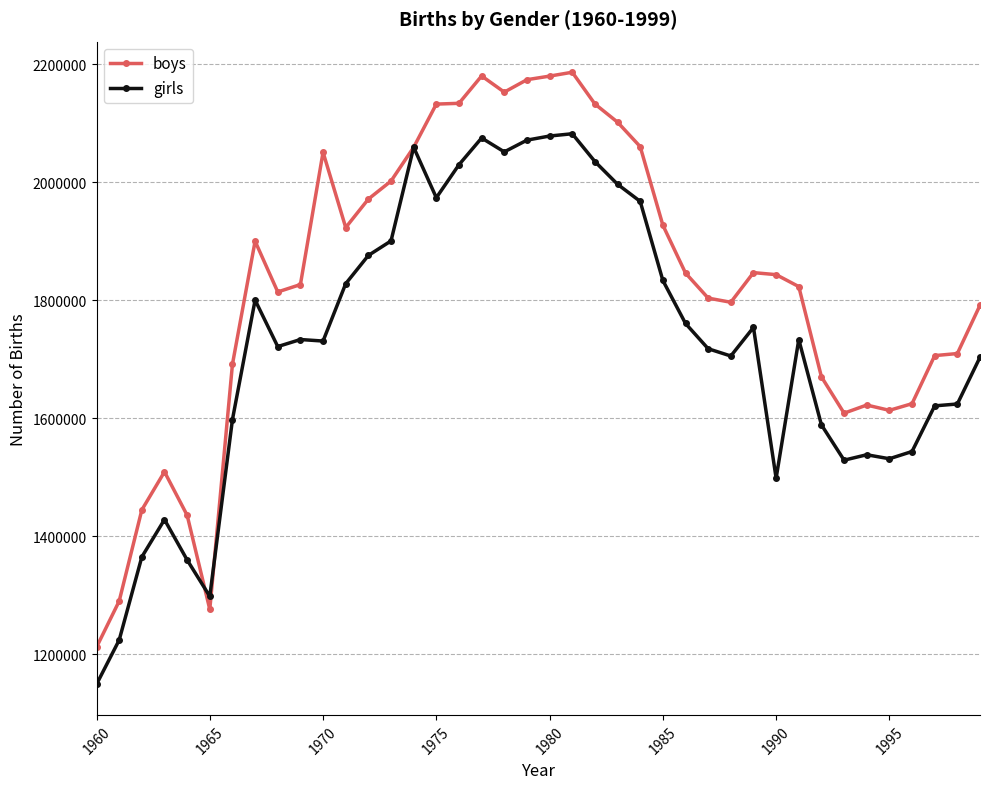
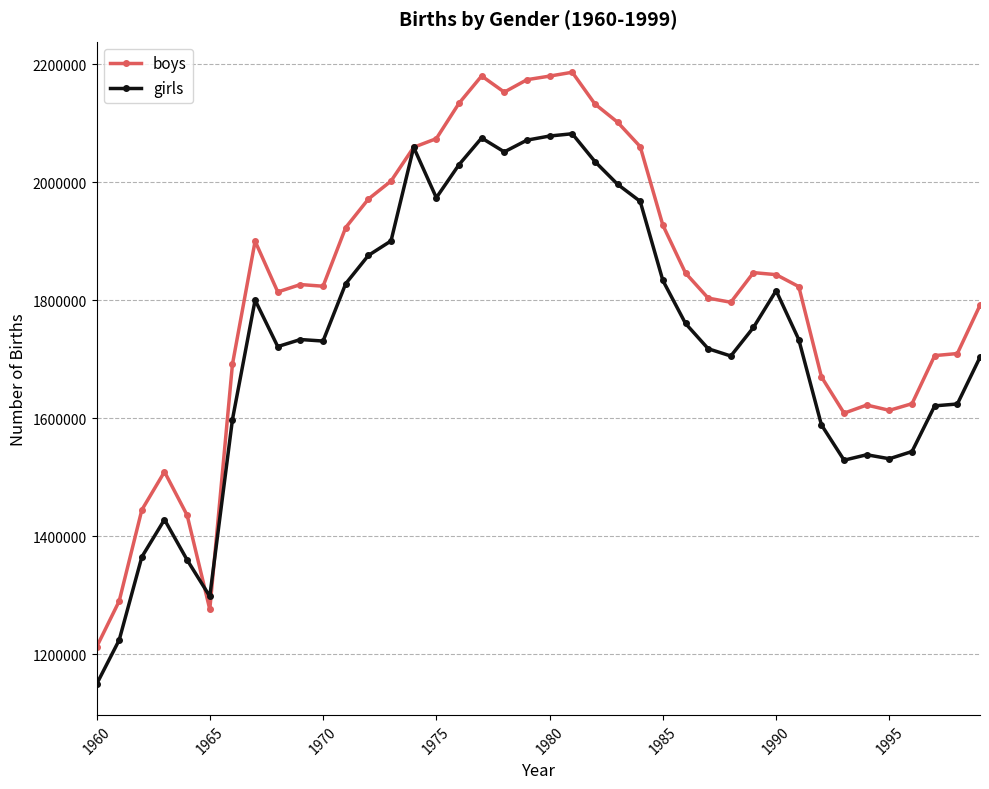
  {
    "boys": {
      "1960": 1210000,
      "1965": 1280000,
-     "1970": 2050000,
-     "1975": 2130000,
+     "1970": 1820000,
+     "1975": 2070000,
      "1980": 2180000,
      "1985": 1930000,
      "1990": 1840000,
      "1995": 1610000
    },
    "girls": {
      "1960": 1150000,
      "1965": 1300000,
      "1970": 1730000,
      "1975": 1970000,
      "1980": 2080000,
      "1985": 1830000,
-     "1990": 1500000,
+     "1990": 1820000,
      "1995": 1530000
    }
  }
